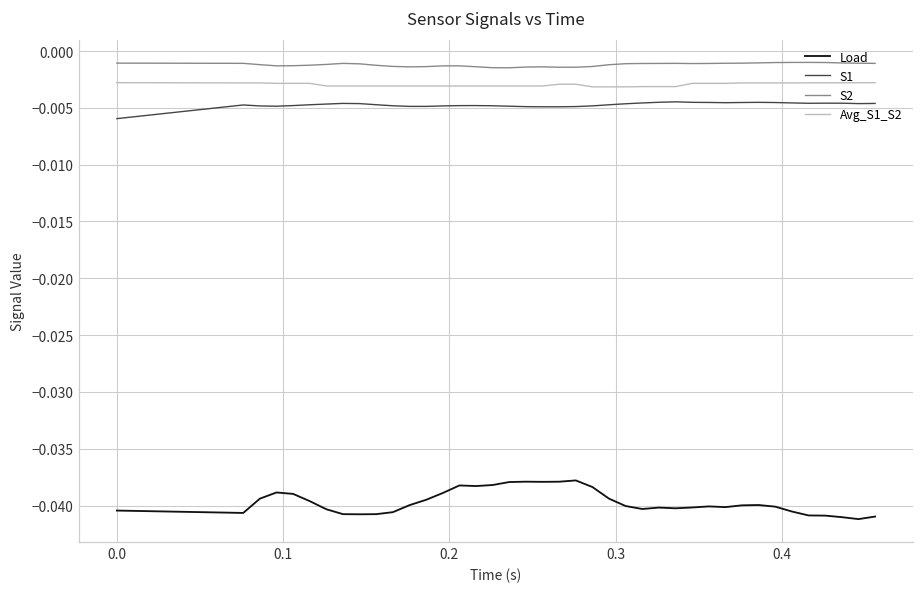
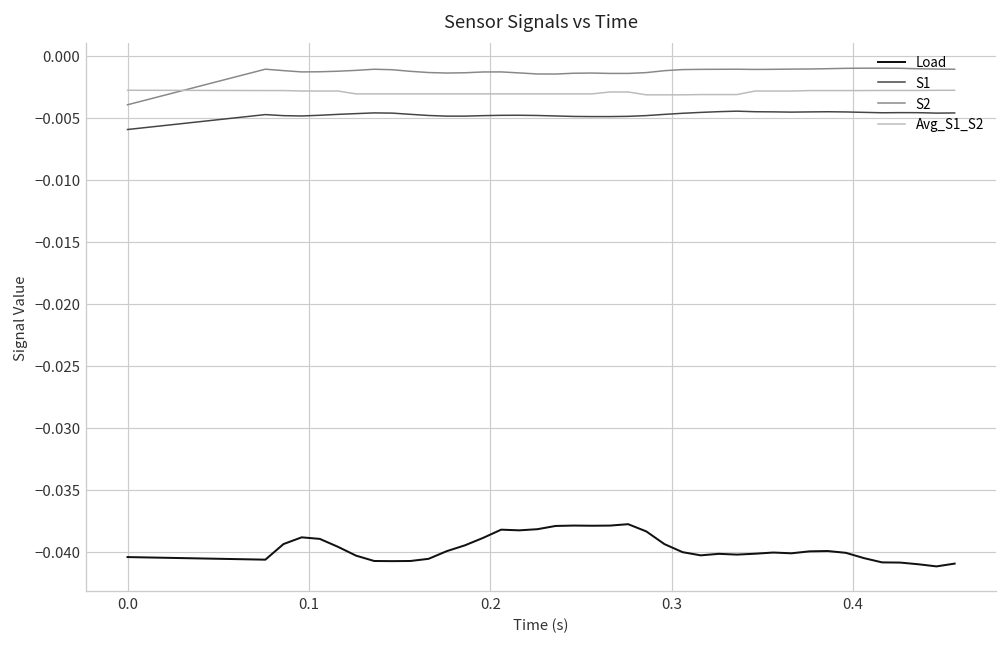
  {
    "Load": {
      "0.0": -0.0404
    },
    "S1": {
      "0.0": -0.0059
    },
    "S2": {
-     "0.0": -0.0011
+     "0.0": -0.0040
    },
    "Avg_S1_S2": {
      "0.0": -0.0028
    }
  }
